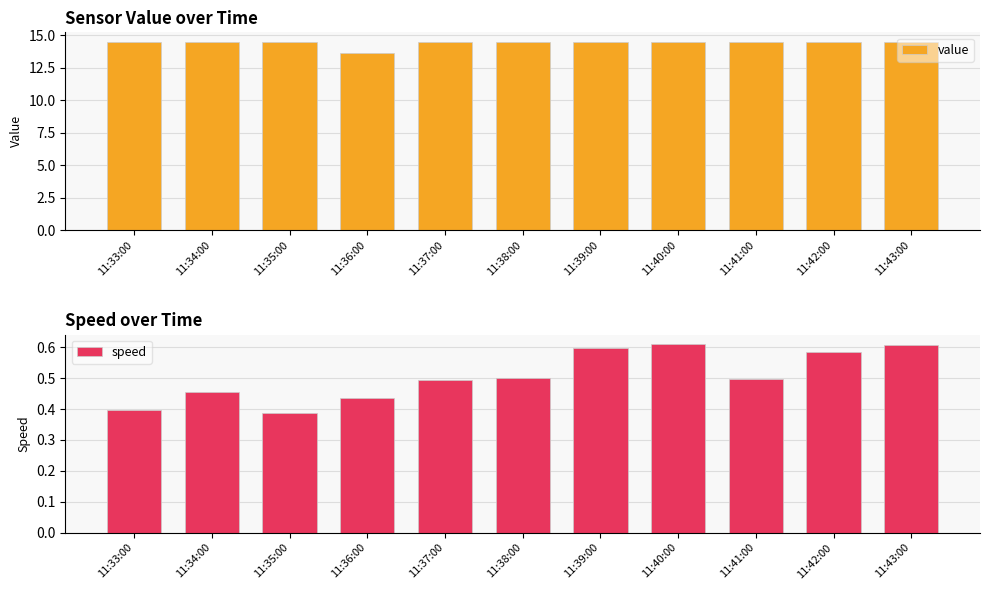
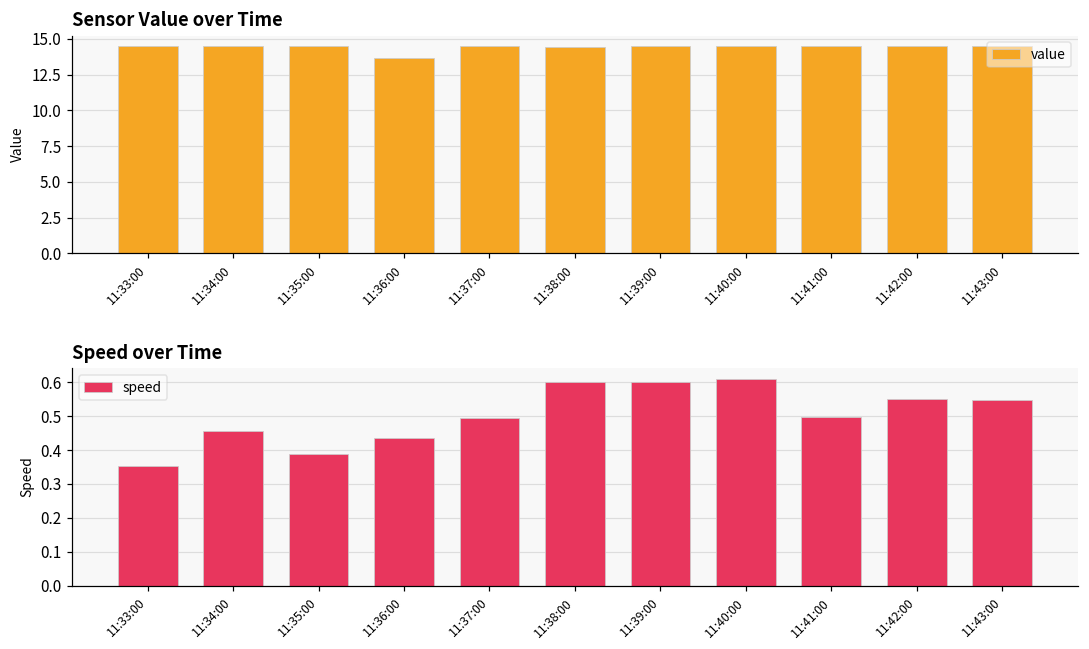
  {
    "Sensor Value over Time": {
      "11:33:00": 14.5,
      "11:34:00": 14.5,
      "11:35:00": 14.5,
      "11:36:00": 13.6,
      "11:37:00": 14.5,
      "11:38:00": 14.5,
      "11:39:00": 14.5,
      "11:40:00": 14.5,
      "11:41:00": 14.5,
      "11:42:00": 14.5
    },
    "Speed over Time": {
-     "11:33:00": 0.40,
+     "11:33:00": 0.35,
      "11:34:00": 0.46,
      "11:35:00": 0.39,
      "11:36:00": 0.44,
      "11:37:00": 0.50,
-     "11:38:00": 0.5,
+     "11:38:00": 0.6,
      "11:39:00": 0.60,
      "11:40:00": 0.61,
      "11:41:00": 0.50,
-     "11:42:00": 0.58,
-     "11:43:00": 0.61
+     "11:42:00": 0.55,
+     "11:43:00": 0.55
    }
  }
